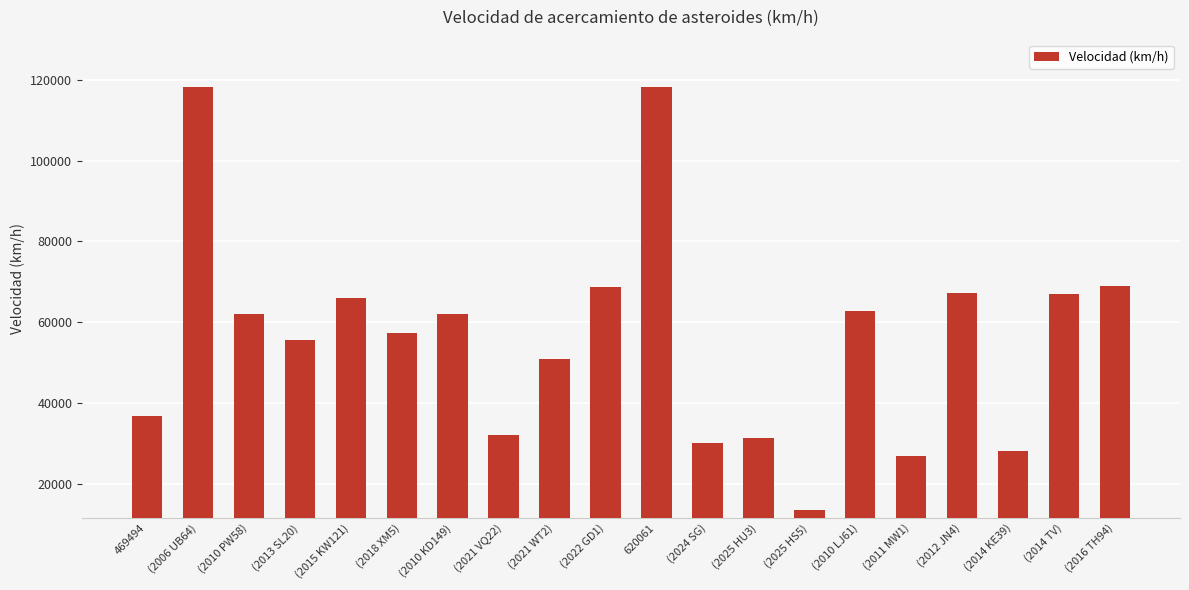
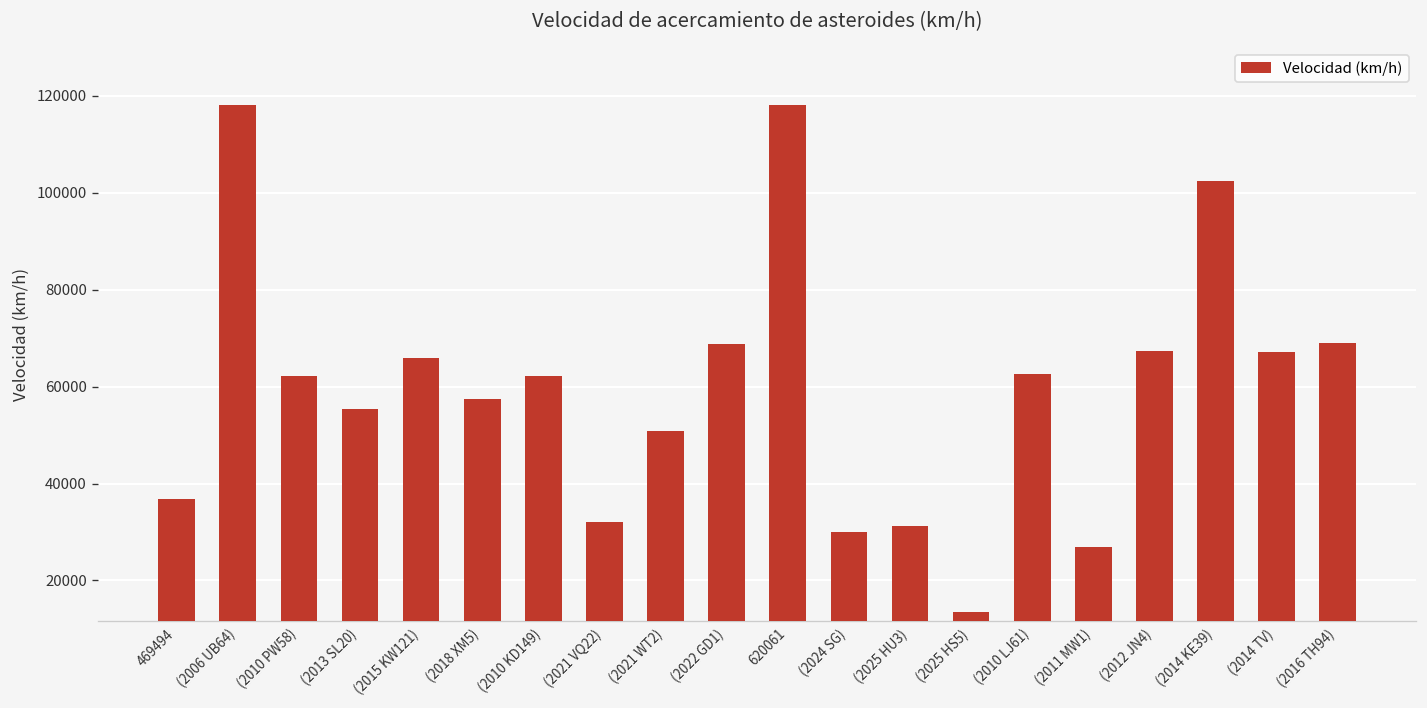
  {
    "469494": 37000,
    "(2006 UB64)": 118000,
    "(2010 PW58)": 62000,
    "(2013 SL20)": 55000,
    "(2015 KW121)": 66000,
    "(2018 XM5)": 57000,
    "(2010 KD149)": 62000,
    "(2021 VQ22)": 32000,
    "(2021 WT2)": 51000,
    "(2022 GD1)": 69000,
    "620061": 118000,
    "(2024 SG)": 30000,
    "(2025 HU3)": 31000,
    "(2025 HS5)": 14000,
    "(2010 LJ61)": 63000,
    "(2011 MW1)": 27000,
    "(2012 JN4)": 67000,
-   "(2014 KE39)": 28000,
+   "(2014 KE39)": 102000,
    "(2014 TV)": 67000,
    "(2016 TH94)": 69000
  }
